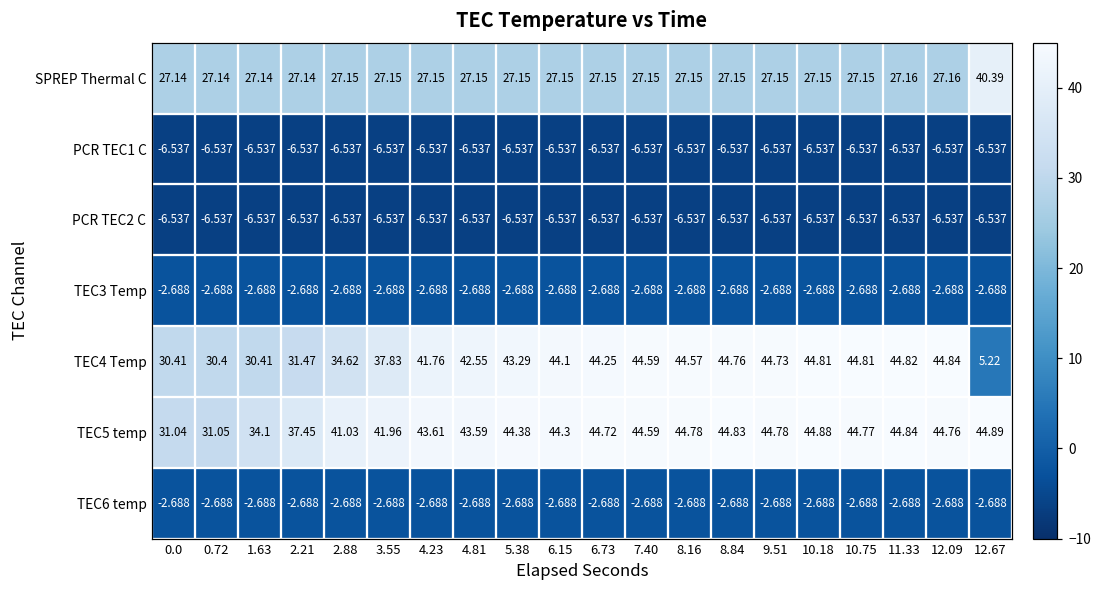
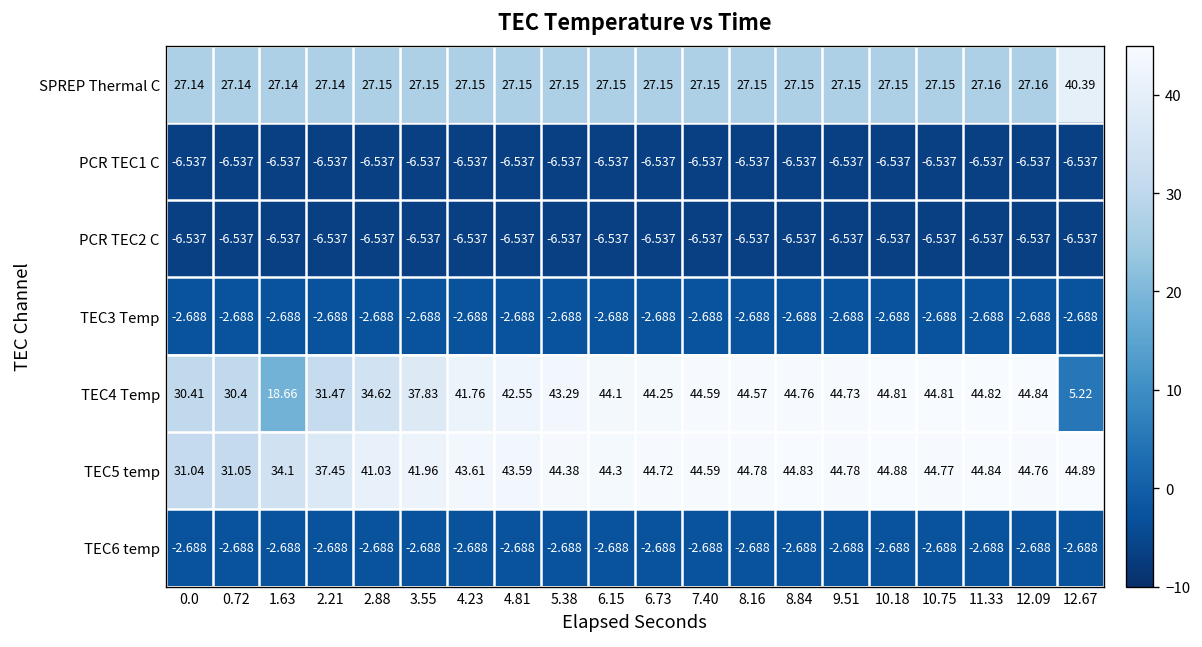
  {
    "SPREP Thermal C": {
      "0.0": 27.14,
      "0.72": 27.14,
      "1.63": 27.14,
      "2.21": 27.14,
      "2.88": 27.15,
      "3.55": 27.15,
      "4.23": 27.15,
      "4.81": 27.15,
      "5.38": 27.15,
      "6.15": 27.15,
      "6.73": 27.15,
      "7.40": 27.15,
      "8.16": 27.15,
      "8.84": 27.15,
      "9.51": 27.15,
      "10.18": 27.15,
      "10.75": 27.15,
      "11.33": 27.16,
      "12.09": 27.16,
      "12.67": 40.39
    },
    "PCR TEC1 C": {
      "0.0": -6.537,
      "0.72": -6.537,
      "1.63": -6.537,
      "2.21": -6.537,
      "2.88": -6.537,
      "3.55": -6.537,
      "4.23": -6.537,
      "4.81": -6.537,
      "5.38": -6.537,
      "6.15": -6.537,
      "6.73": -6.537,
      "7.40": -6.537,
      "8.16": -6.537,
      "8.84": -6.537,
      "9.51": -6.537,
      "10.18": -6.537,
      "10.75": -6.537,
      "11.33": -6.537,
      "12.09": -6.537,
      "12.67": -6.537
    },
    "PCR TEC2 C": {
      "0.0": -6.537,
      "0.72": -6.537,
      "1.63": -6.537,
      "2.21": -6.537,
      "2.88": -6.537,
      "3.55": -6.537,
      "4.23": -6.537,
      "4.81": -6.537,
      "5.38": -6.537,
      "6.15": -6.537,
      "6.73": -6.537,
      "7.40": -6.537,
      "8.16": -6.537,
      "8.84": -6.537,
      "9.51": -6.537,
      "10.18": -6.537,
      "10.75": -6.537,
      "11.33": -6.537,
      "12.09": -6.537,
      "12.67": -6.537
    },
    "TEC3 Temp": {
      "0.0": -2.688,
      "0.72": -2.688,
      "1.63": -2.688,
      "2.21": -2.688,
      "2.88": -2.688,
      "3.55": -2.688,
      "4.23": -2.688,
      "4.81": -2.688,
      "5.38": -2.688,
      "6.15": -2.688,
      "6.73": -2.688,
      "7.40": -2.688,
      "8.16": -2.688,
      "8.84": -2.688,
      "9.51": -2.688,
      "10.18": -2.688,
      "10.75": -2.688,
      "11.33": -2.688,
      "12.09": -2.688,
      "12.67": -2.688
    },
    "TEC4 Temp": {
      "0.0": 30.41,
      "0.72": 30.4,
-     "1.63": 30.41,
+     "1.63": 18.66,
      "2.21": 31.47,
      "2.88": 34.62,
      "3.55": 37.83,
      "4.23": 41.76,
      "4.81": 42.55,
      "5.38": 43.29,
      "6.15": 44.1,
      "6.73": 44.25,
      "7.40": 44.59,
      "8.16": 44.57,
      "8.84": 44.76,
      "9.51": 44.73,
      "10.18": 44.81,
      "10.75": 44.81,
      "11.33": 44.82,
      "12.09": 44.84,
      "12.67": 5.22
    },
    "TEC5 temp": {
      "0.0": 31.04,
      "0.72": 31.05,
      "1.63": 34.1,
      "2.21": 37.45,
      "2.88": 41.03,
      "3.55": 41.96,
      "4.23": 43.61,
      "4.81": 43.59,
      "5.38": 44.38,
      "6.15": 44.3,
      "6.73": 44.72,
      "7.40": 44.59,
      "8.16": 44.78,
      "8.84": 44.83,
      "9.51": 44.78,
      "10.18": 44.88,
      "10.75": 44.77,
      "11.33": 44.84,
      "12.09": 44.76,
      "12.67": 44.89
    },
    "TEC6 temp": {
      "0.0": -2.688,
      "0.72": -2.688,
      "1.63": -2.688,
      "2.21": -2.688,
      "2.88": -2.688,
      "3.55": -2.688,
      "4.23": -2.688,
      "4.81": -2.688,
      "5.38": -2.688,
      "6.15": -2.688,
      "6.73": -2.688,
      "7.40": -2.688,
      "8.16": -2.688,
      "8.84": -2.688,
      "9.51": -2.688,
      "10.18": -2.688,
      "10.75": -2.688,
      "11.33": -2.688,
      "12.09": -2.688,
      "12.67": -2.688
    }
  }
